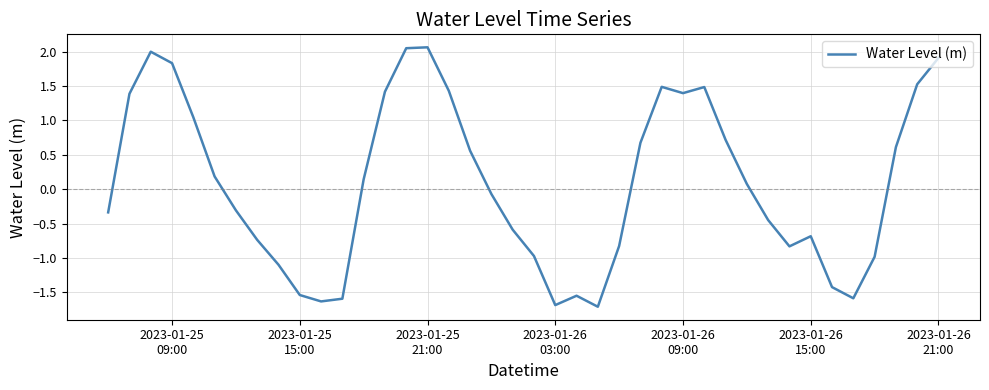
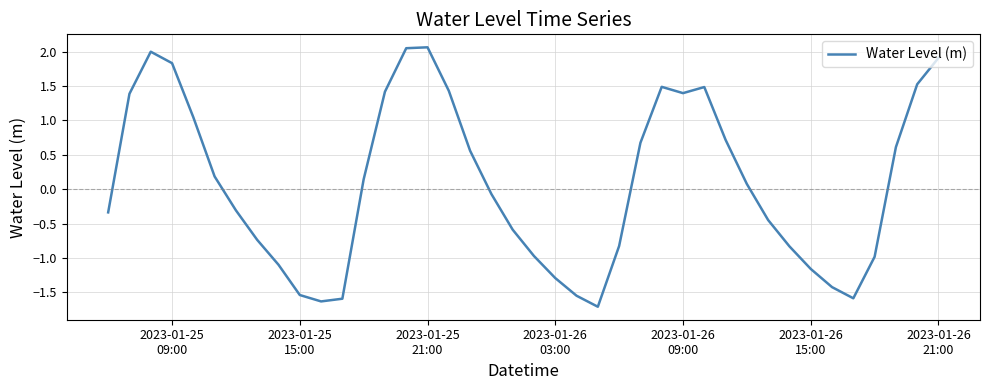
  {
    "2023-01-25 09:00": 1.8,
    "2023-01-25 15:00": -1.5,
    "2023-01-25 21:00": 2.1,
-   "2023-01-26 03:00": -1.7,
+   "2023-01-26 03:00": -1.3,
    "2023-01-26 09:00": 1.4,
-   "2023-01-26 15:00": -0.7
+   "2023-01-26 15:00": -1.2
  }
